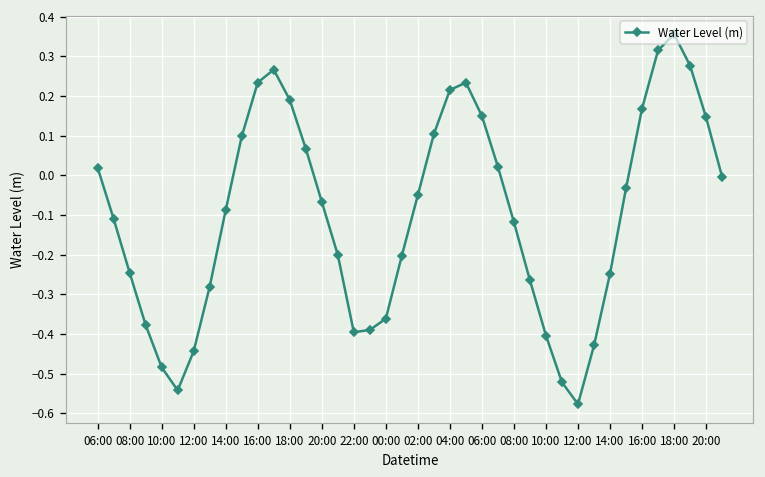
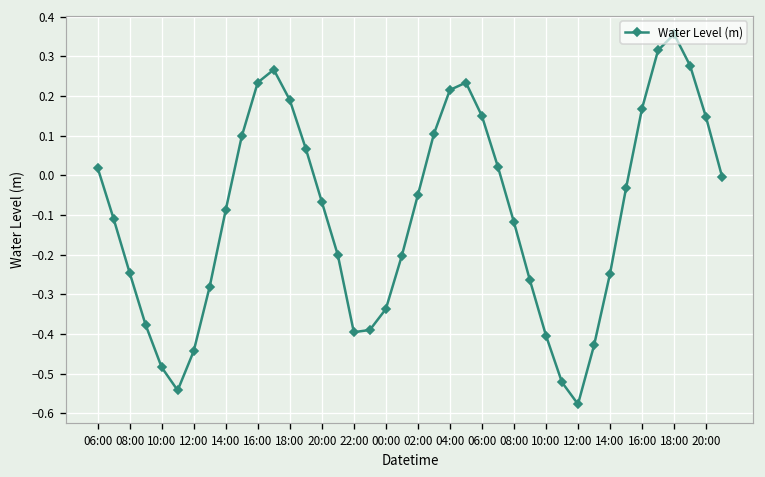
  {
    "22:00": -0.40,
-   "00:00": -0.36,
+   "00:00": -0.34,
    "02:00": -0.05,
    "04:00": 0.21
  }
